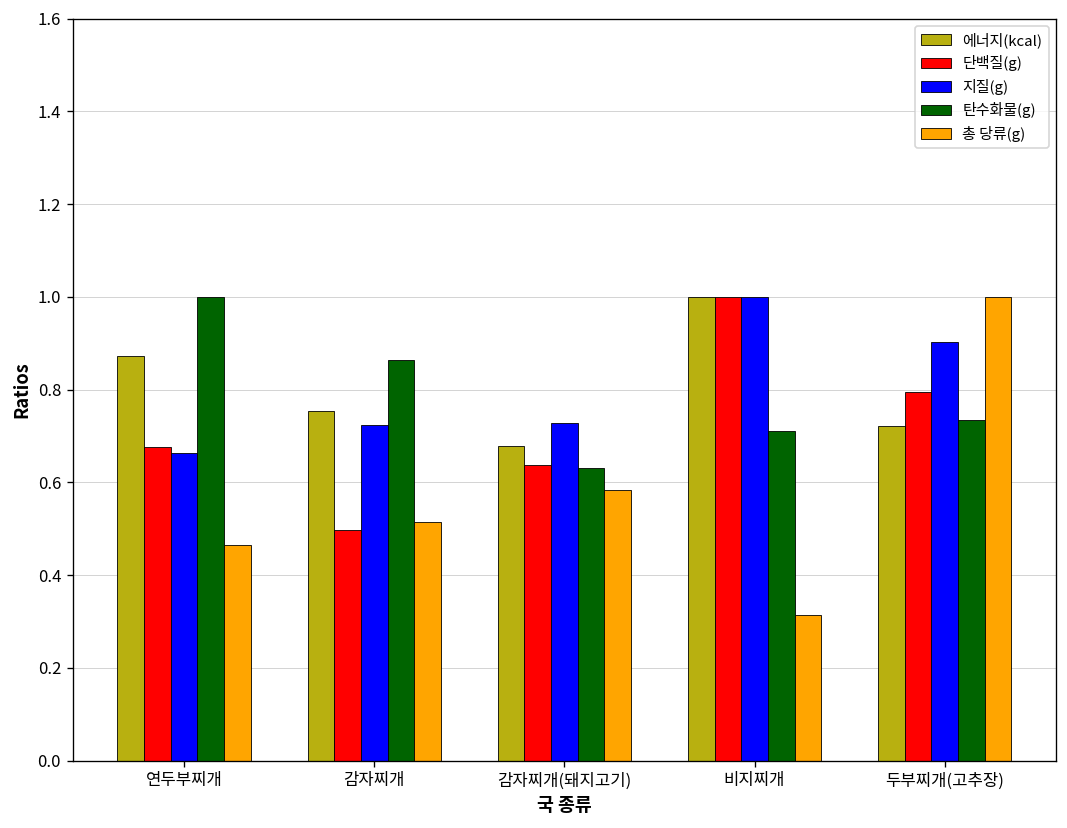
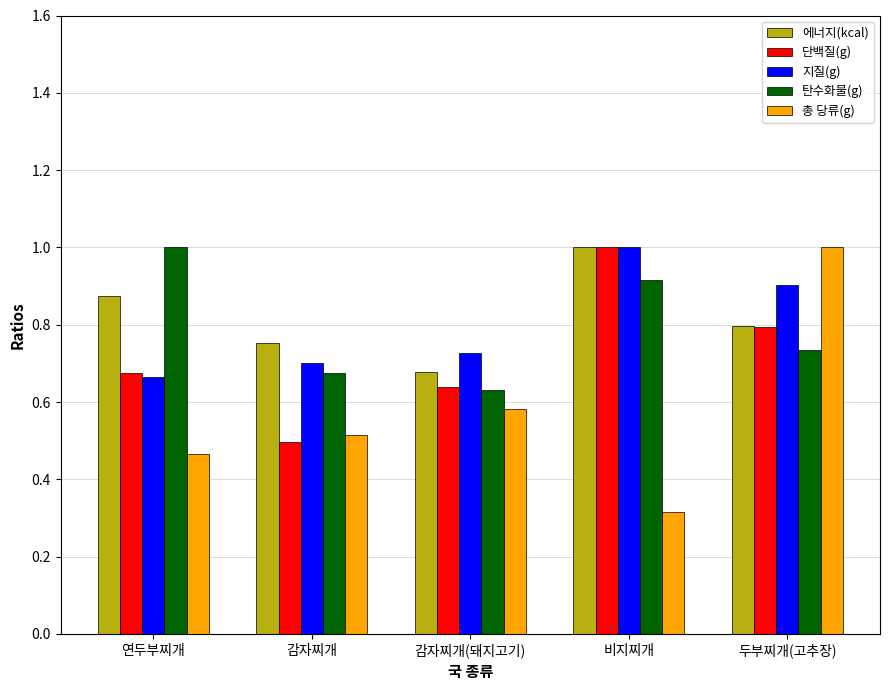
  {
    "에너지(kcal)": {
      "연두부찌개": 0.87,
      "감자찌개": 0.75,
      "감자찌개(돼지고기)": 0.68,
      "비지찌개": 1.00,
-     "두부찌개(고추장)": 0.72
+     "두부찌개(고추장)": 0.80
    },
    "단백질(g)": {
      "연두부찌개": 0.68,
      "감자찌개": 0.50,
      "감자찌개(돼지고기)": 0.64,
      "비지찌개": 1.00,
      "두부찌개(고추장)": 0.79
    },
    "지질(g)": {
      "연두부찌개": 0.66,
-     "감자찌개": 0.72,
+     "감자찌개": 0.70,
      "감자찌개(돼지고기)": 0.73,
      "비지찌개": 1.00,
      "두부찌개(고추장)": 0.90
    },
    "탄수화물(g)": {
      "연두부찌개": 1.00,
-     "감자찌개": 0.86,
+     "감자찌개": 0.68,
      "감자찌개(돼지고기)": 0.63,
-     "비지찌개": 0.71,
+     "비지찌개": 0.91,
      "두부찌개(고추장)": 0.73
    },
    "총 당류(g)": {
      "연두부찌개": 0.46,
      "감자찌개": 0.52,
      "감자찌개(돼지고기)": 0.58,
      "비지찌개": 0.32,
      "두부찌개(고추장)": 1.00
    }
  }
